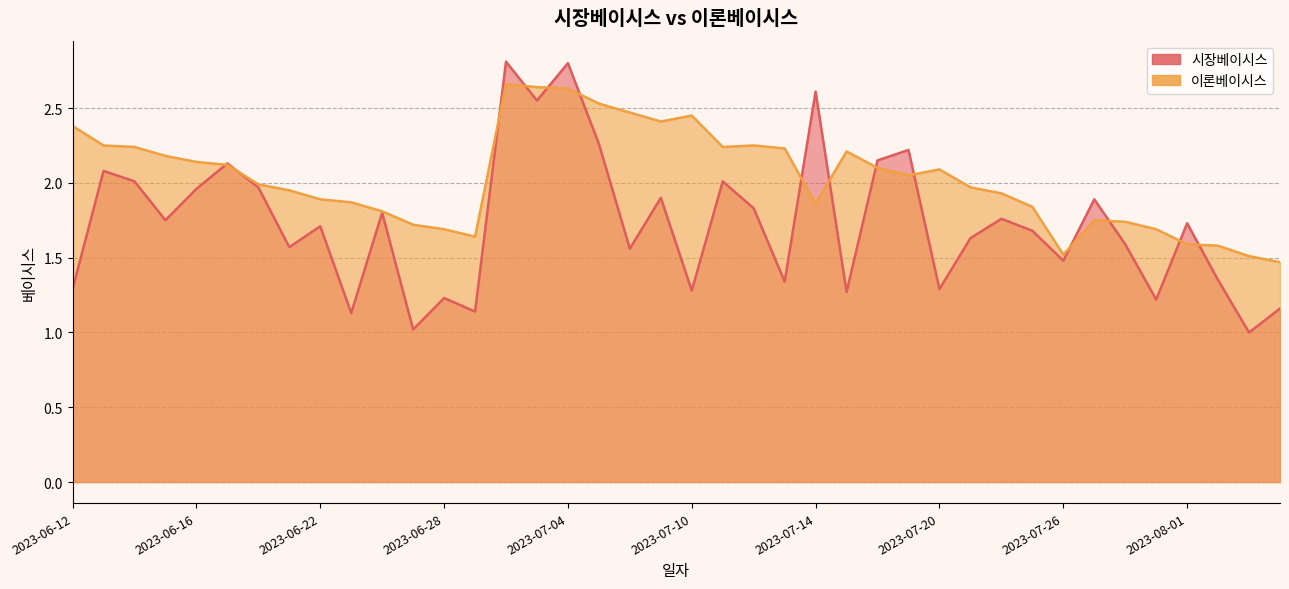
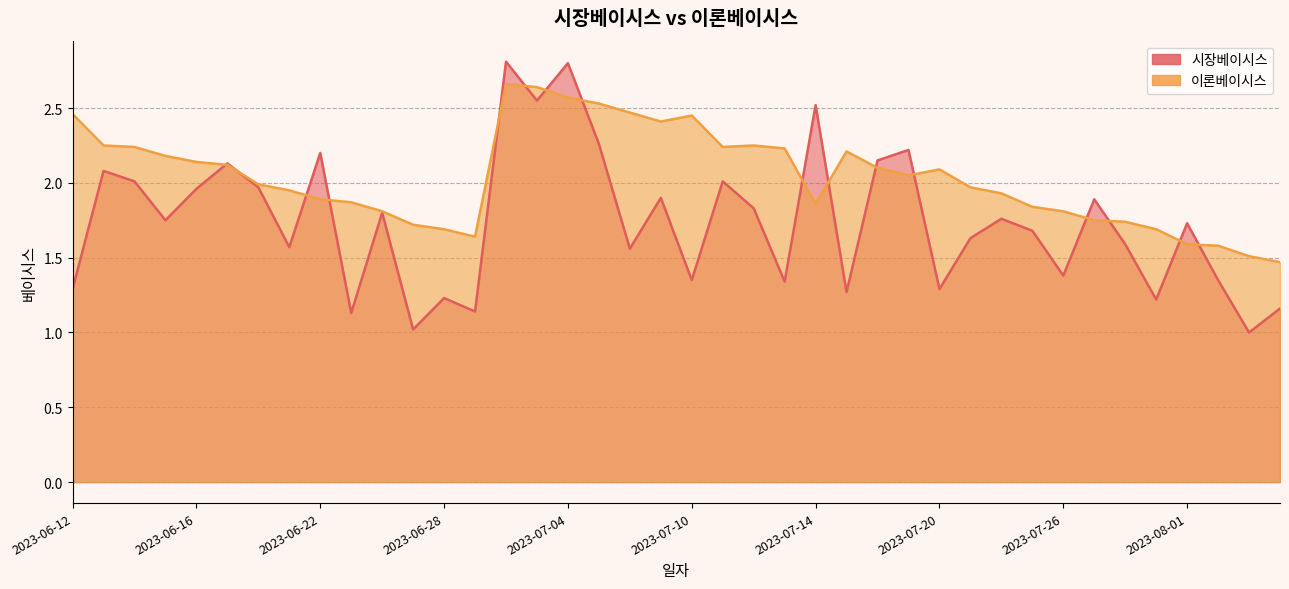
  {
    "시장베이시스": {
      "2023-06-12": 1.29,
      "2023-06-16": 1.96,
-     "2023-06-22": 1.71,
+     "2023-06-22": 2.20,
      "2023-06-28": 1.23,
      "2023-07-04": 2.80,
-     "2023-07-10": 1.28,
-     "2023-07-14": 2.61,
+     "2023-07-10": 1.35,
+     "2023-07-14": 2.52,
      "2023-07-20": 1.29,
-     "2023-07-26": 1.48,
+     "2023-07-26": 1.38,
      "2023-08-01": 1.73
    },
    "이론베이시스": {
-     "2023-06-12": 2.38,
+     "2023-06-12": 2.46,
      "2023-06-16": 2.14,
      "2023-06-22": 1.89,
      "2023-06-28": 1.69,
-     "2023-07-04": 2.63,
+     "2023-07-04": 2.57,
      "2023-07-10": 2.45,
      "2023-07-14": 1.86,
      "2023-07-20": 2.09,
-     "2023-07-26": 1.52,
+     "2023-07-26": 1.81,
      "2023-08-01": 1.59
    }
  }
